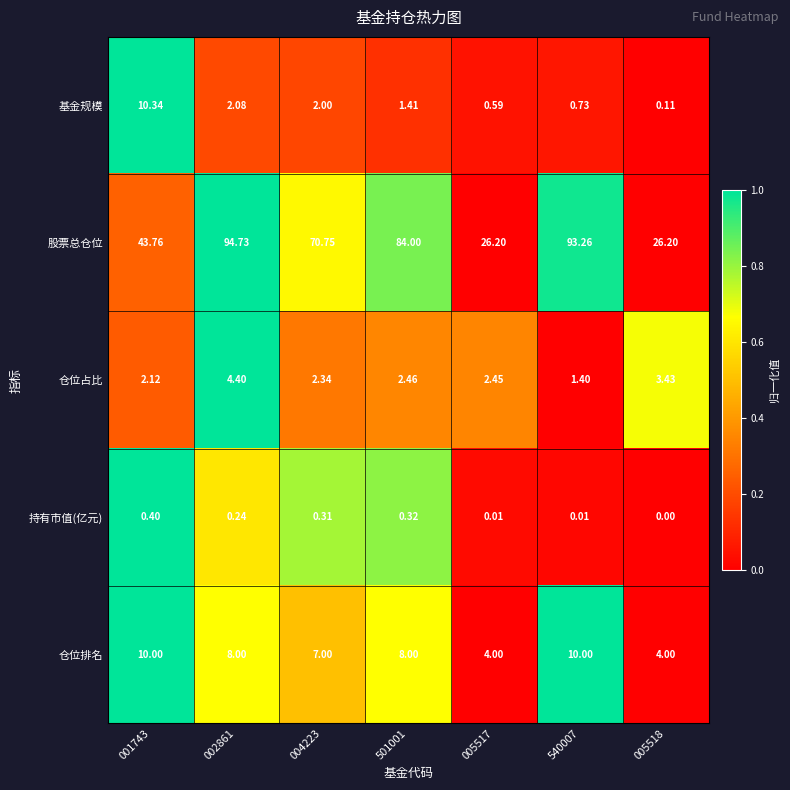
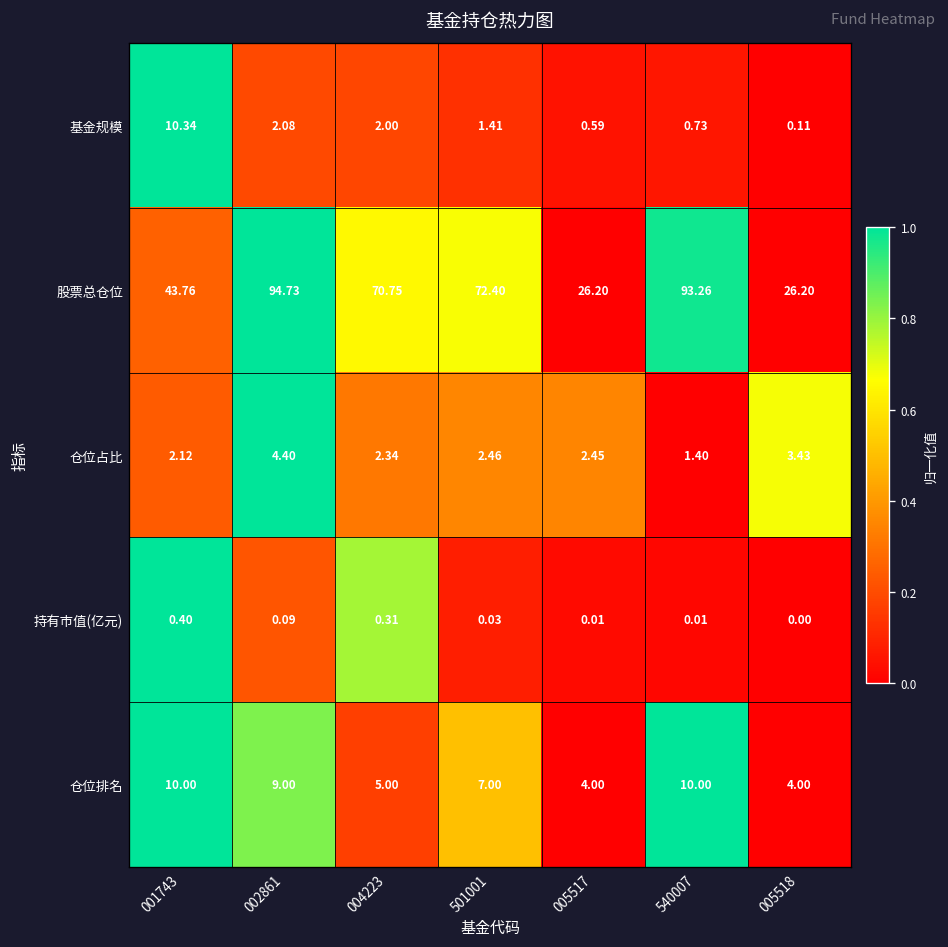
  {
    "基金规模": {
      "001743": 10.34,
      "002861": 2.08,
      "004223": 2.00,
      "501001": 1.41,
      "005517": 0.59,
      "540007": 0.73,
      "005518": 0.11
    },
    "股票总仓位": {
      "001743": 43.76,
      "002861": 94.73,
      "004223": 70.75,
-     "501001": 84.00,
+     "501001": 72.40,
      "005517": 26.20,
      "540007": 93.26,
      "005518": 26.20
    },
    "仓位占比": {
      "001743": 2.12,
      "002861": 4.40,
      "004223": 2.34,
      "501001": 2.46,
      "005517": 2.45,
      "540007": 1.40,
      "005518": 3.43
    },
    "持有市值(亿元)": {
      "001743": 0.40,
-     "002861": 0.24,
+     "002861": 0.09,
      "004223": 0.31,
-     "501001": 0.32,
+     "501001": 0.03,
      "005517": 0.01,
      "540007": 0.01,
      "005518": 0.00
    },
    "仓位排名": {
      "001743": 10.00,
-     "002861": 8.00,
-     "004223": 7.00,
-     "501001": 8.00,
+     "002861": 9.00,
+     "004223": 5.00,
+     "501001": 7.00,
      "005517": 4.00,
      "540007": 10.00,
      "005518": 4.00
    }
  }
